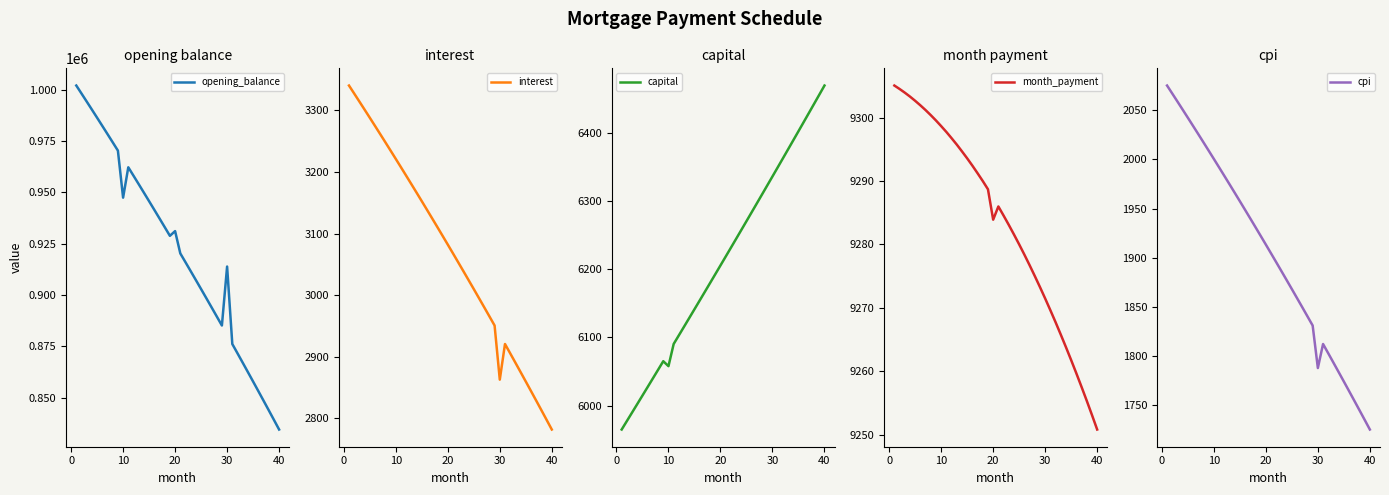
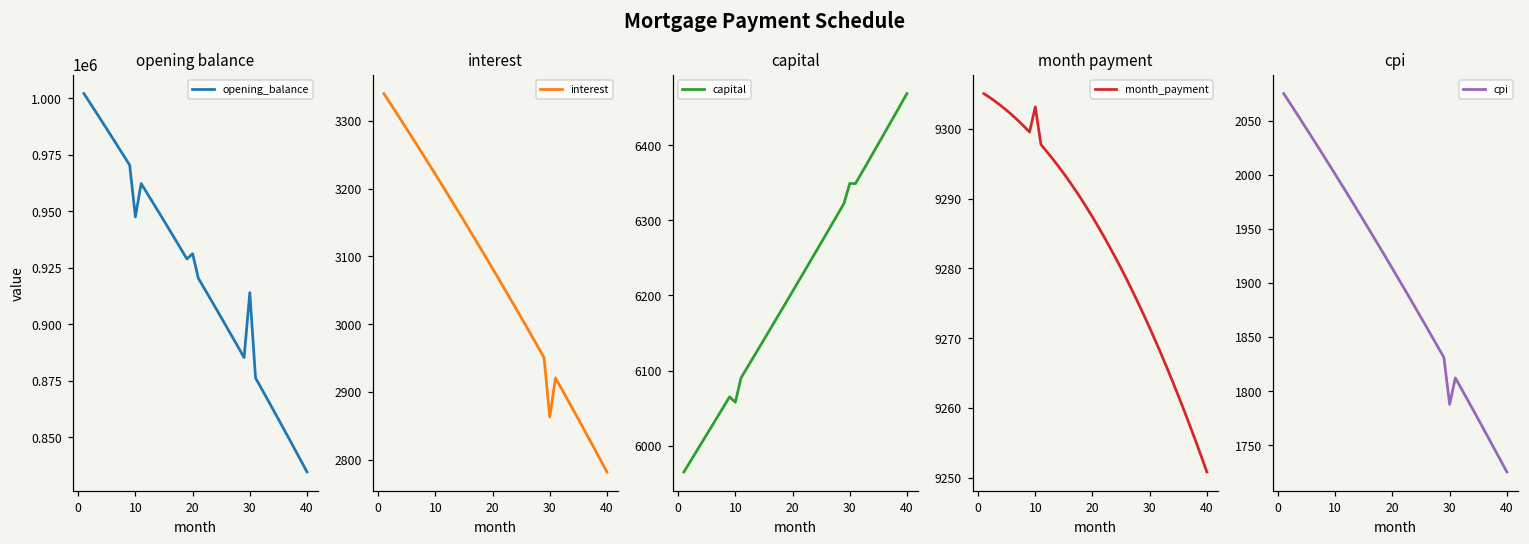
  {
    "opening balance": {
      "10": 947000,
      "20": 931000,
      "30": 914000,
      "40": 835000
    },
    "interest": {
      "10": 3220,
      "20": 3080,
      "30": 2860,
      "40": 2780
    },
    "capital": {
      "10": 6060,
      "20": 6210,
-     "30": 6340,
+     "30": 6350,
      "40": 6470
    },
    "month payment": {
-     "10": 9299,
-     "20": 9284,
+     "10": 9303,
+     "20": 9287,
      "30": 9271,
      "40": 9251
    },
    "cpi": {
      "10": 2000,
      "20": 1910,
      "30": 1790,
      "40": 1730
    }
  }
